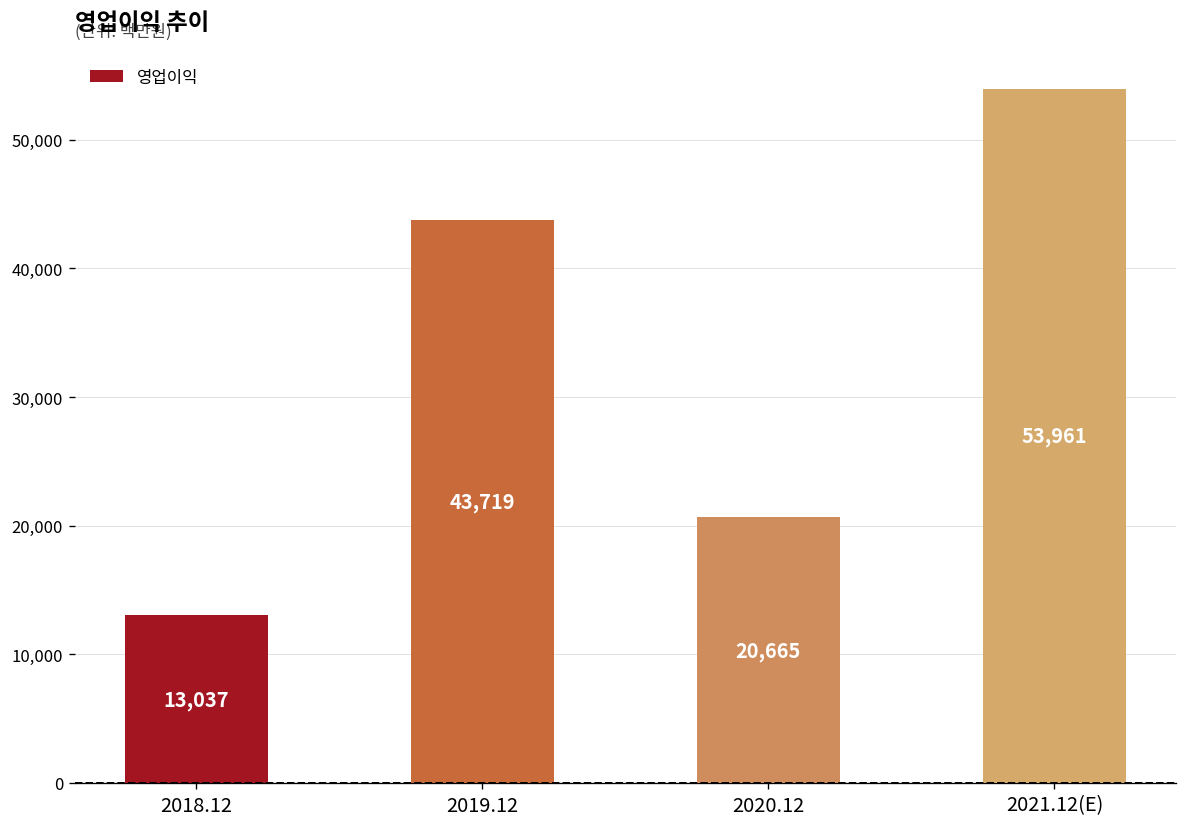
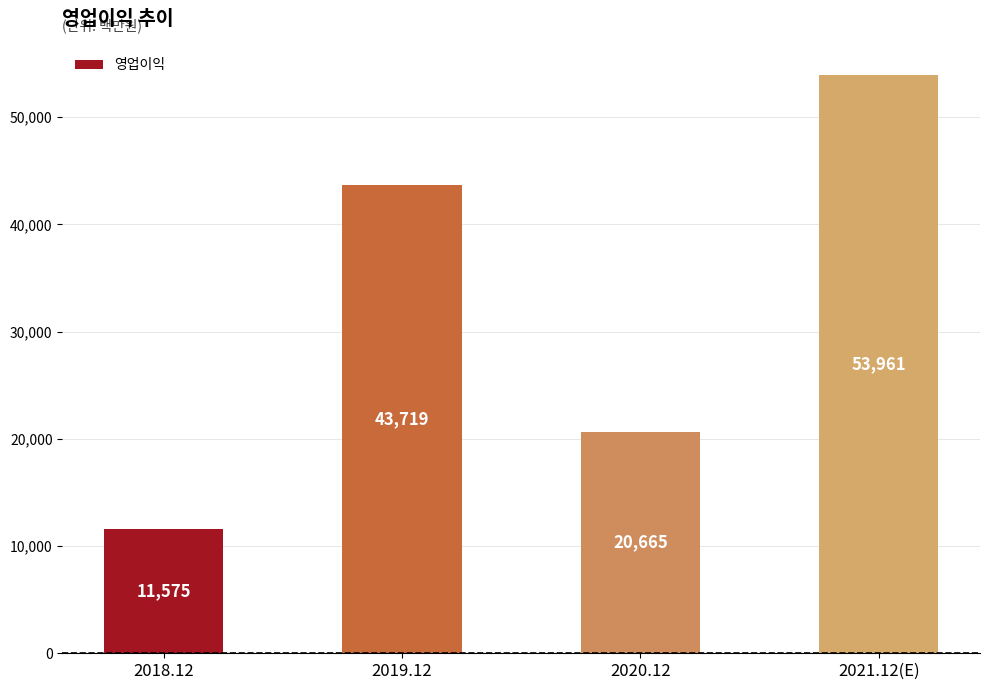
  {
-   "2018.12": "13,037",
+   "2018.12": "11,575",
    "2019.12": "43,719",
    "2020.12": "20,665",
    "2021.12(E)": "53,961"
  }
